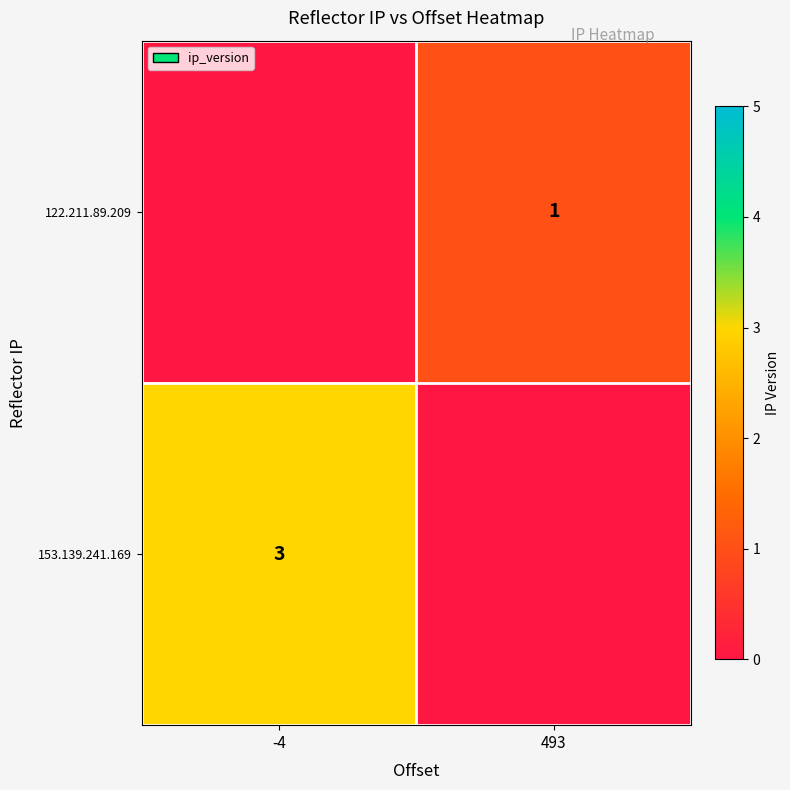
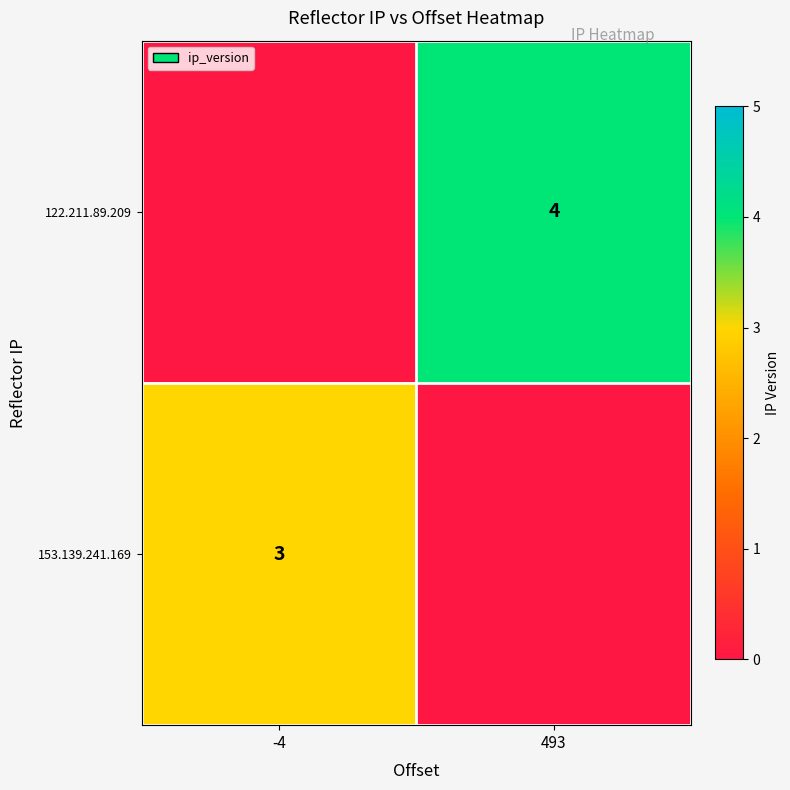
  {
    "122.211.89.209": {
-     "493": 1
+     "493": 4
    },
    "153.139.241.169": {
      "-4": 3
    }
  }
